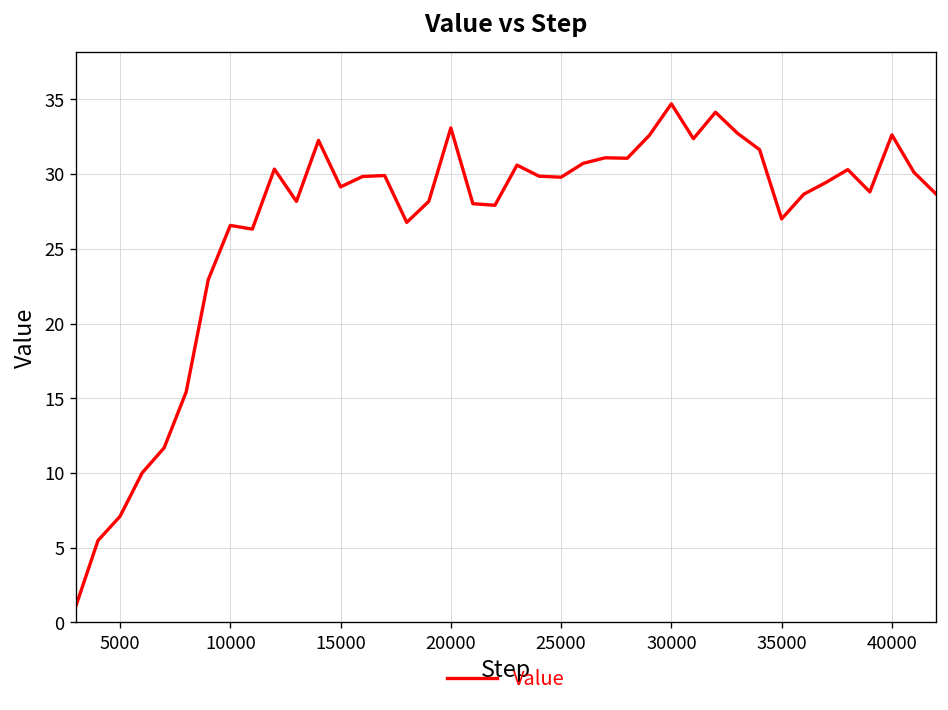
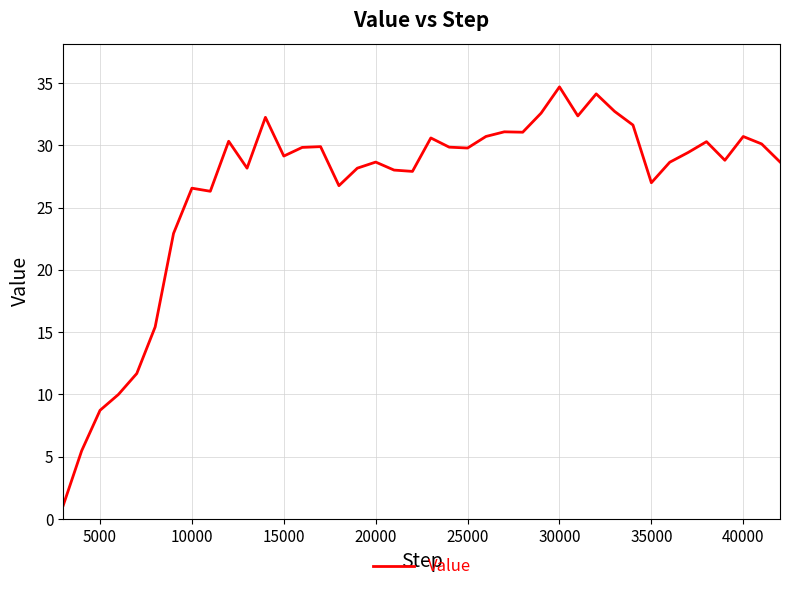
  {
-   "5000": 7.1,
+   "5000": 8.7,
    "10000": 26.6,
    "15000": 29.1,
-   "20000": 33.1,
+   "20000": 28.7,
    "25000": 29.8,
    "30000": 34.7,
    "35000": 27.0,
-   "40000": 32.6
+   "40000": 30.7
  }
